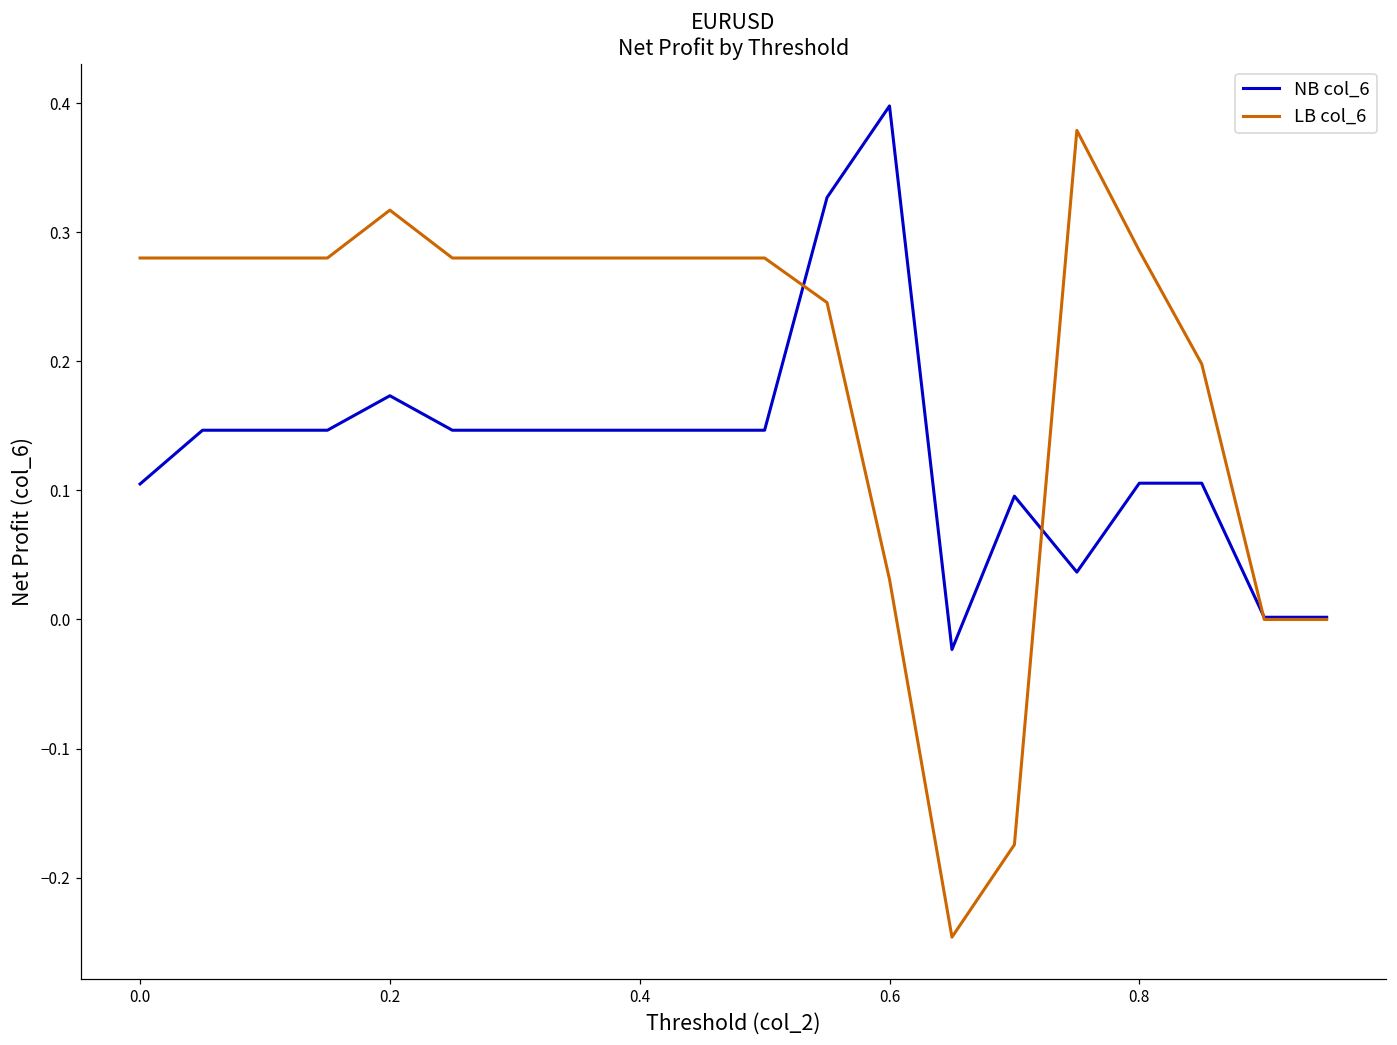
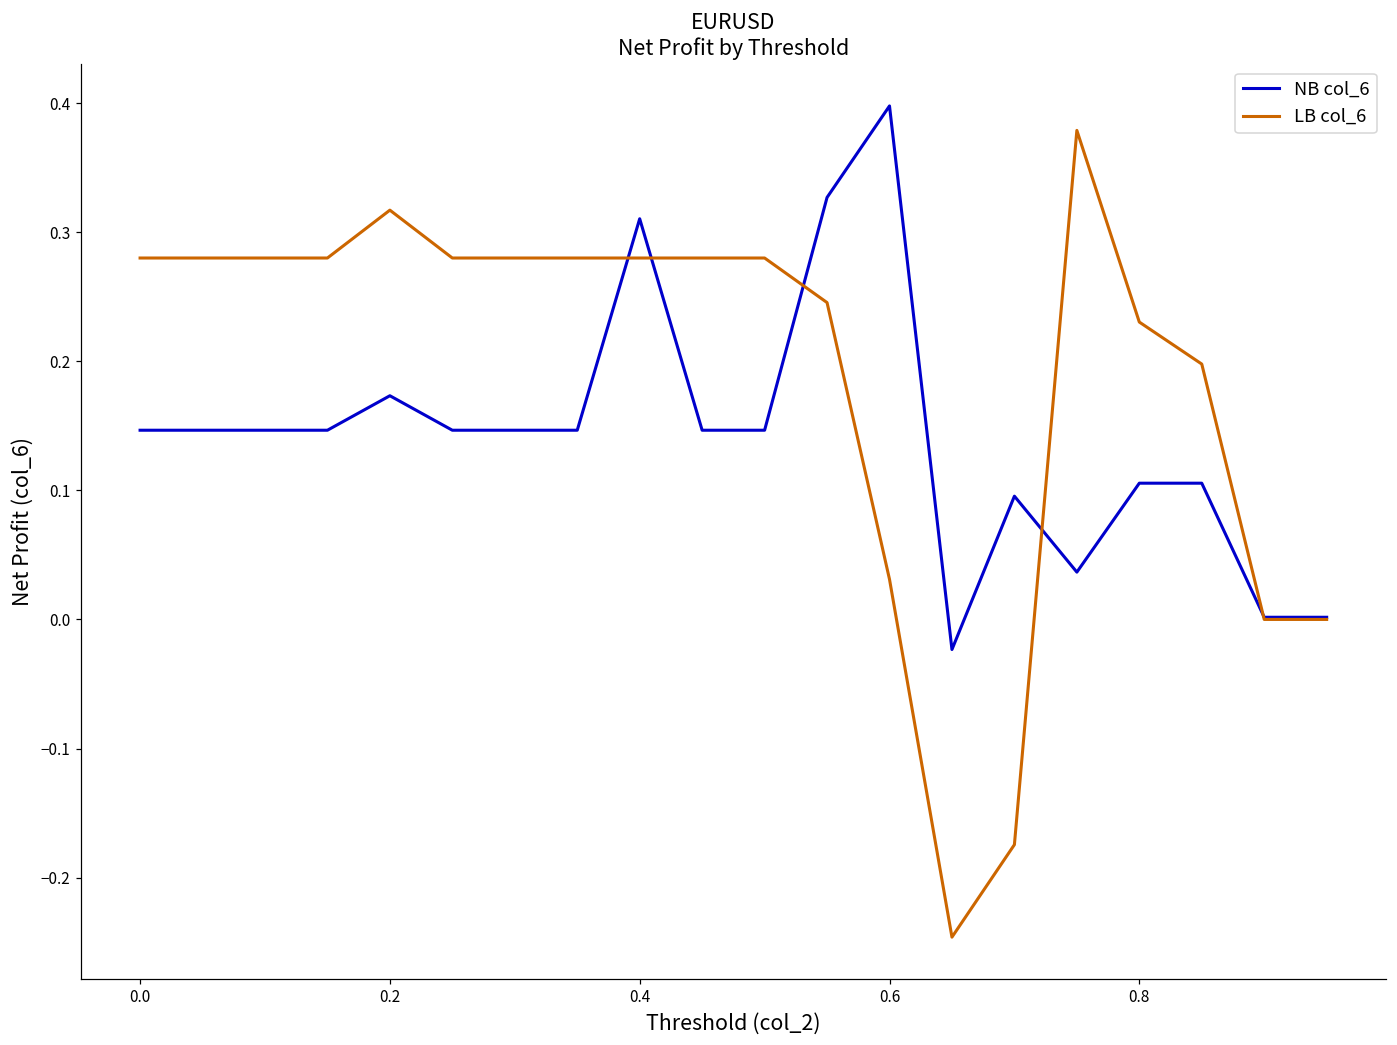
  {
    "NB col_6": {
-     "0.0": 0.105,
+     "0.0": 0.147,
      "0.2": 0.173,
-     "0.4": 0.147,
+     "0.4": 0.310,
      "0.6": 0.398,
      "0.8": 0.106
    },
    "LB col_6": {
      "0.0": 0.280,
      "0.2": 0.317,
      "0.4": 0.280,
      "0.6": 0.031,
-     "0.8": 0.286
+     "0.8": 0.230
    }
  }
